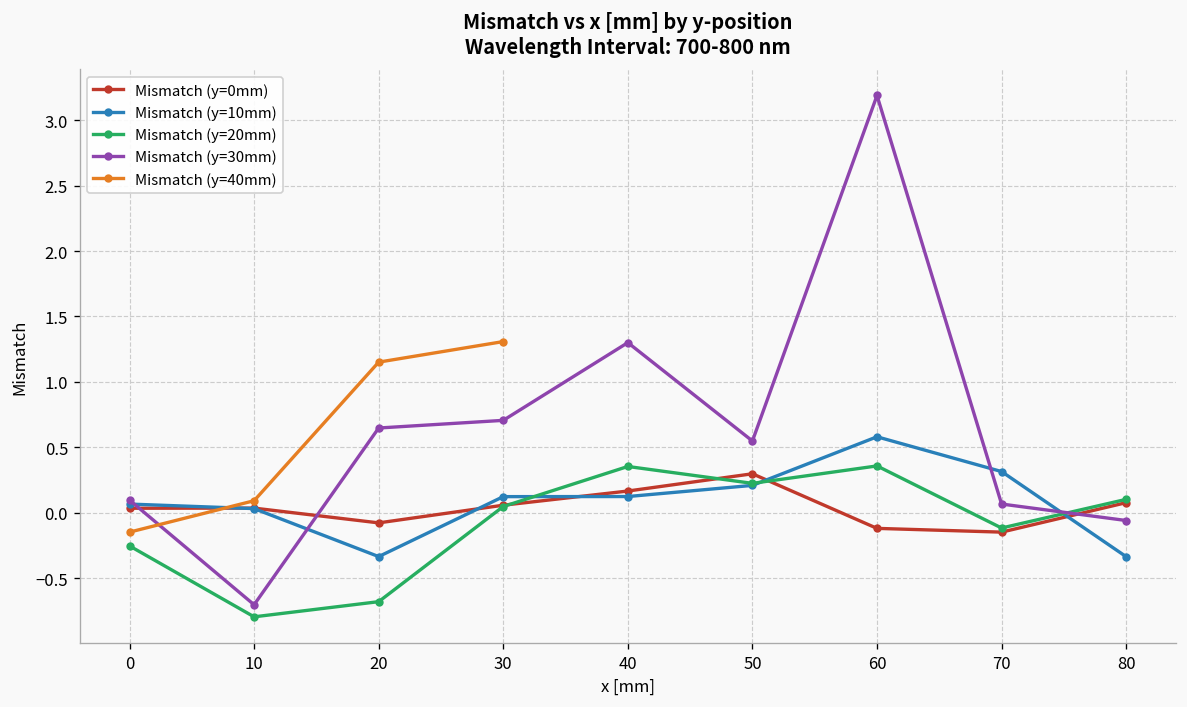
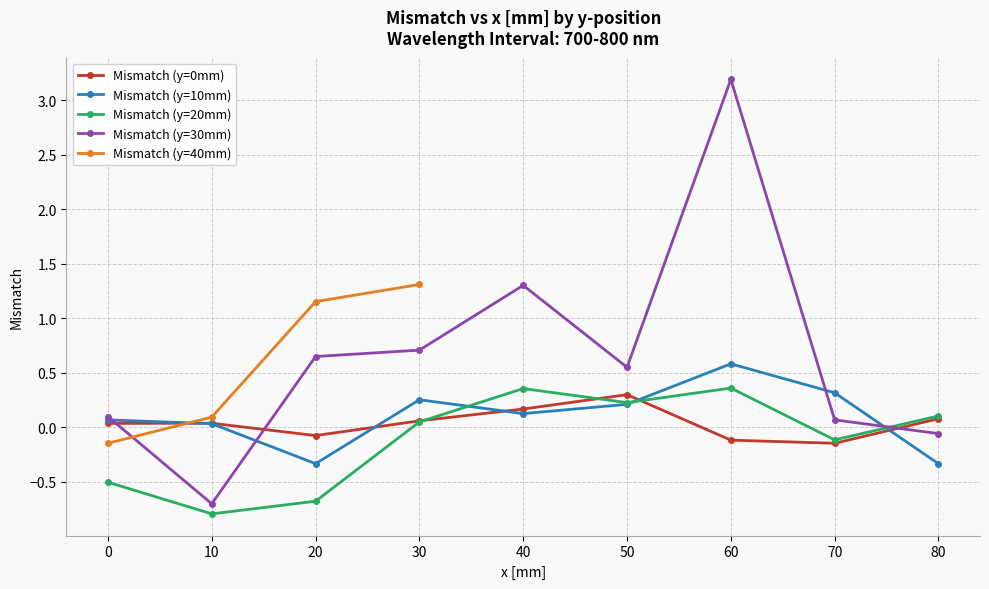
  {
    "Mismatch (y=0mm)": {
      "0": 0.03,
      "20": -0.08,
      "40": 0.17,
      "50": 0.30,
      "60": -0.12,
      "70": -0.15,
      "80": 0.08
    },
    "Mismatch (y=10mm)": {
      "0": 0.07,
      "20": -0.34,
-     "30": 0.12,
+     "30": 0.25,
      "40": 0.12,
      "60": 0.58,
      "70": 0.31,
      "80": -0.34
    },
    "Mismatch (y=20mm)": {
-     "0": -0.25,
+     "0": -0.51,
      "10": -0.80,
      "20": -0.68,
      "40": 0.35,
      "60": 0.36,
      "70": -0.12,
      "80": 0.10
    },
    "Mismatch (y=30mm)": {
      "0": 0.10,
      "10": -0.70,
      "20": 0.65,
      "30": 0.71,
      "40": 1.30,
      "50": 0.55,
      "60": 3.19,
      "70": 0.07,
      "80": -0.06
    },
    "Mismatch (y=40mm)": {
      "0": -0.15,
      "10": 0.09,
      "20": 1.15,
      "30": 1.31
    }
  }
